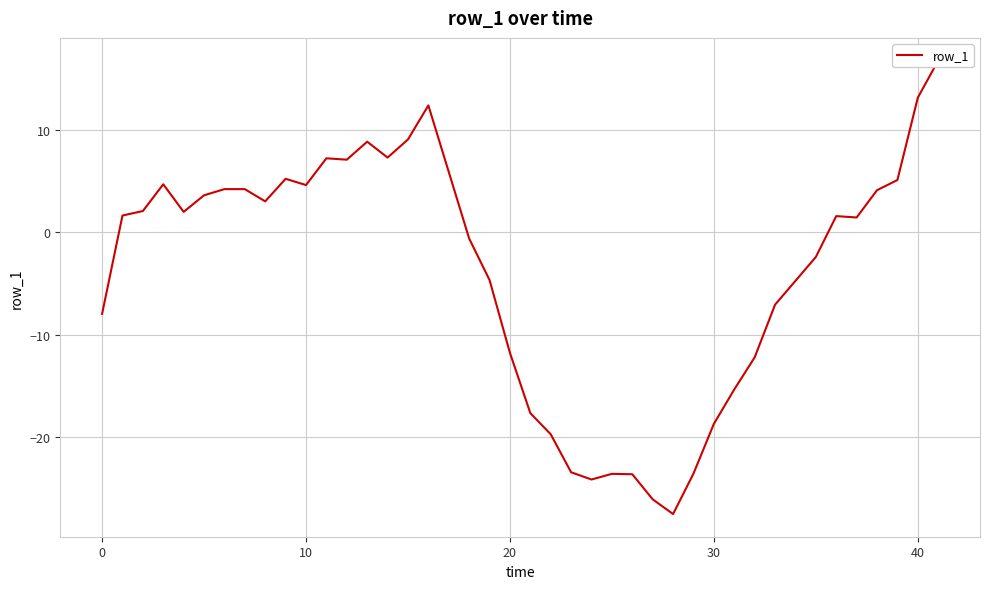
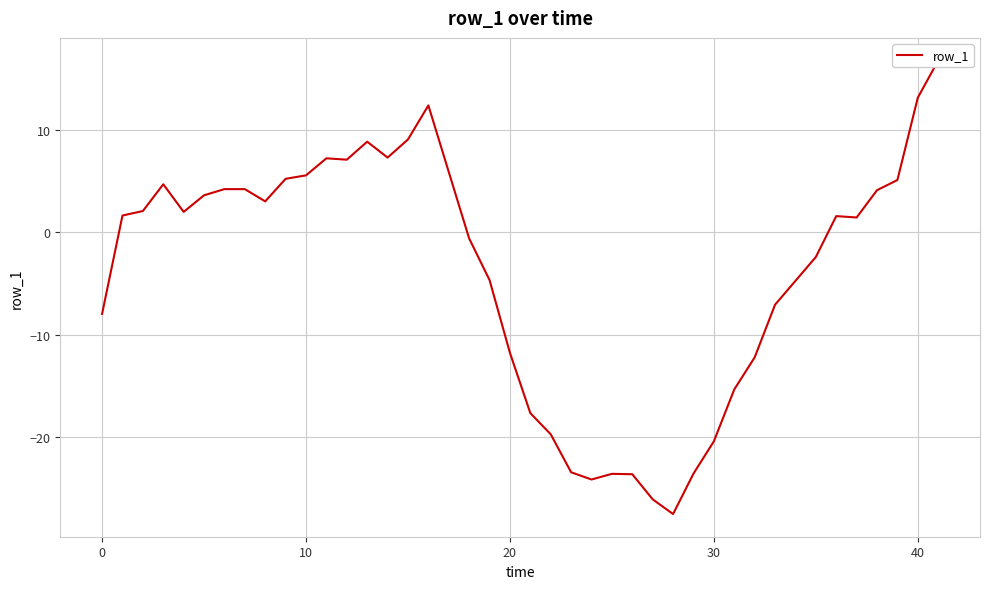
  {
    "0": -8.0,
-   "10": 4.6,
+   "10": 5.6,
    "20": -11.8,
-   "30": -18.7,
+   "30": -20.4,
    "40": 13.2
  }
